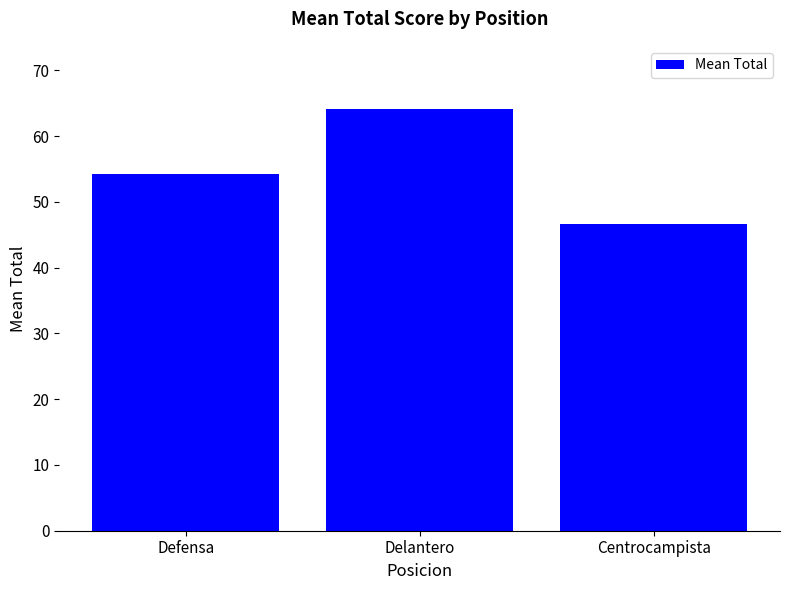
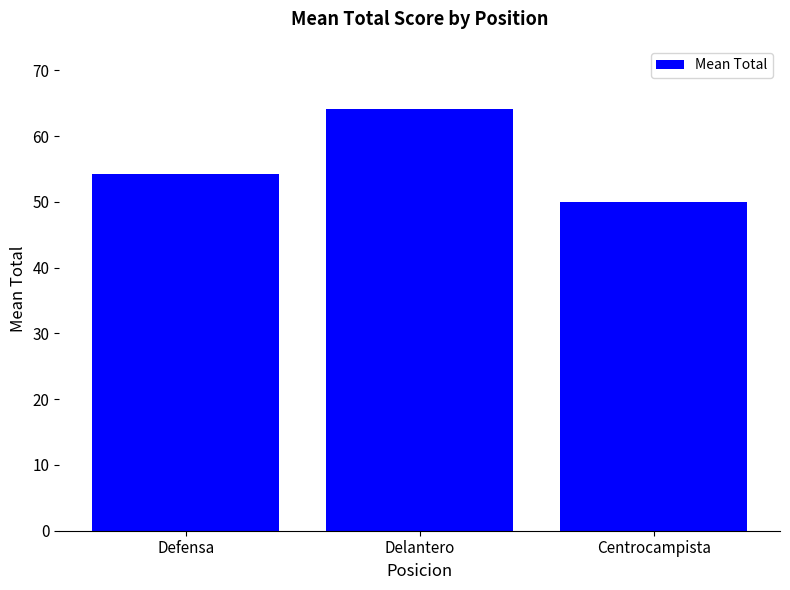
  {
    "Defensa": 54,
    "Delantero": 64,
-   "Centrocampista": 47
+   "Centrocampista": 50
  }
